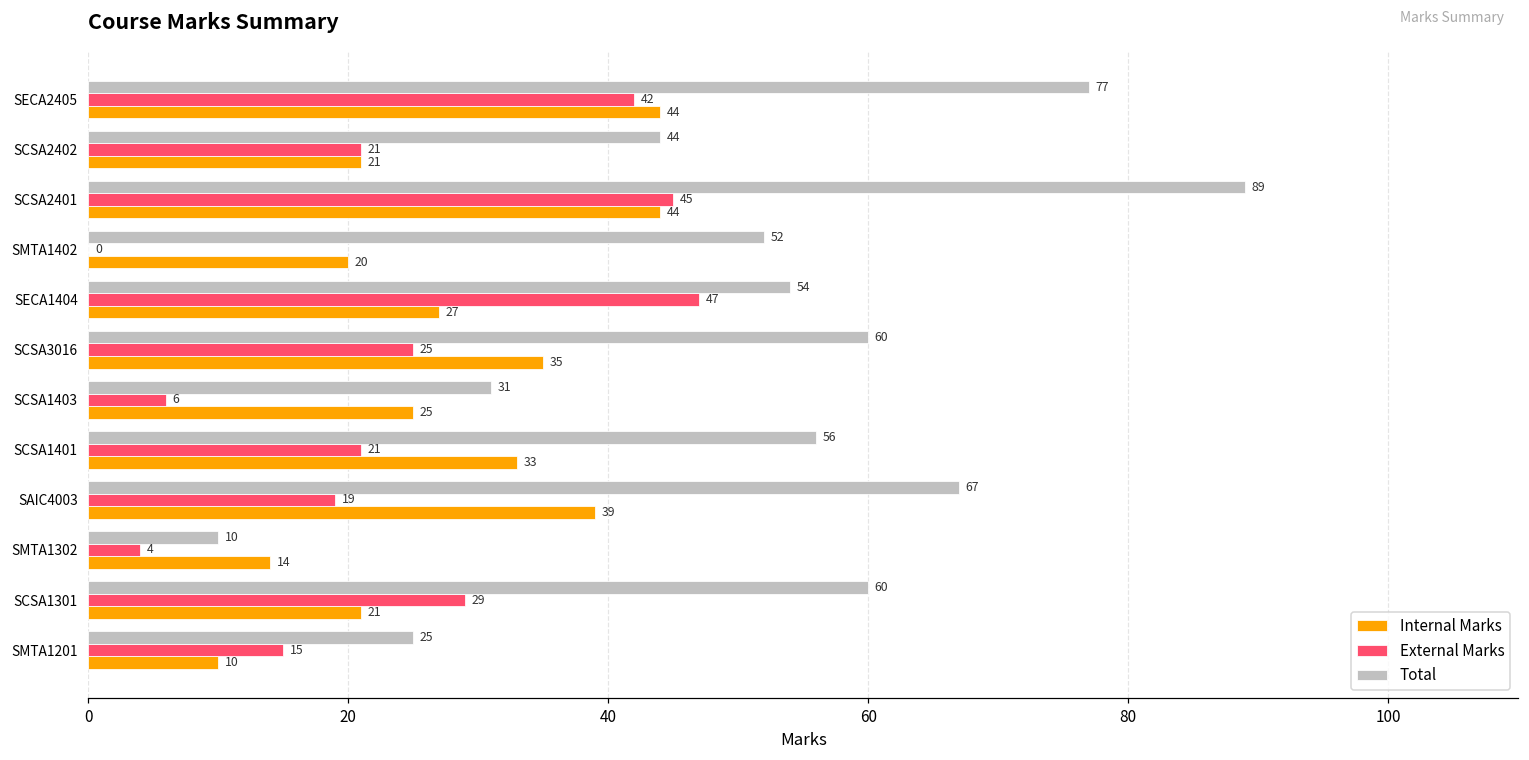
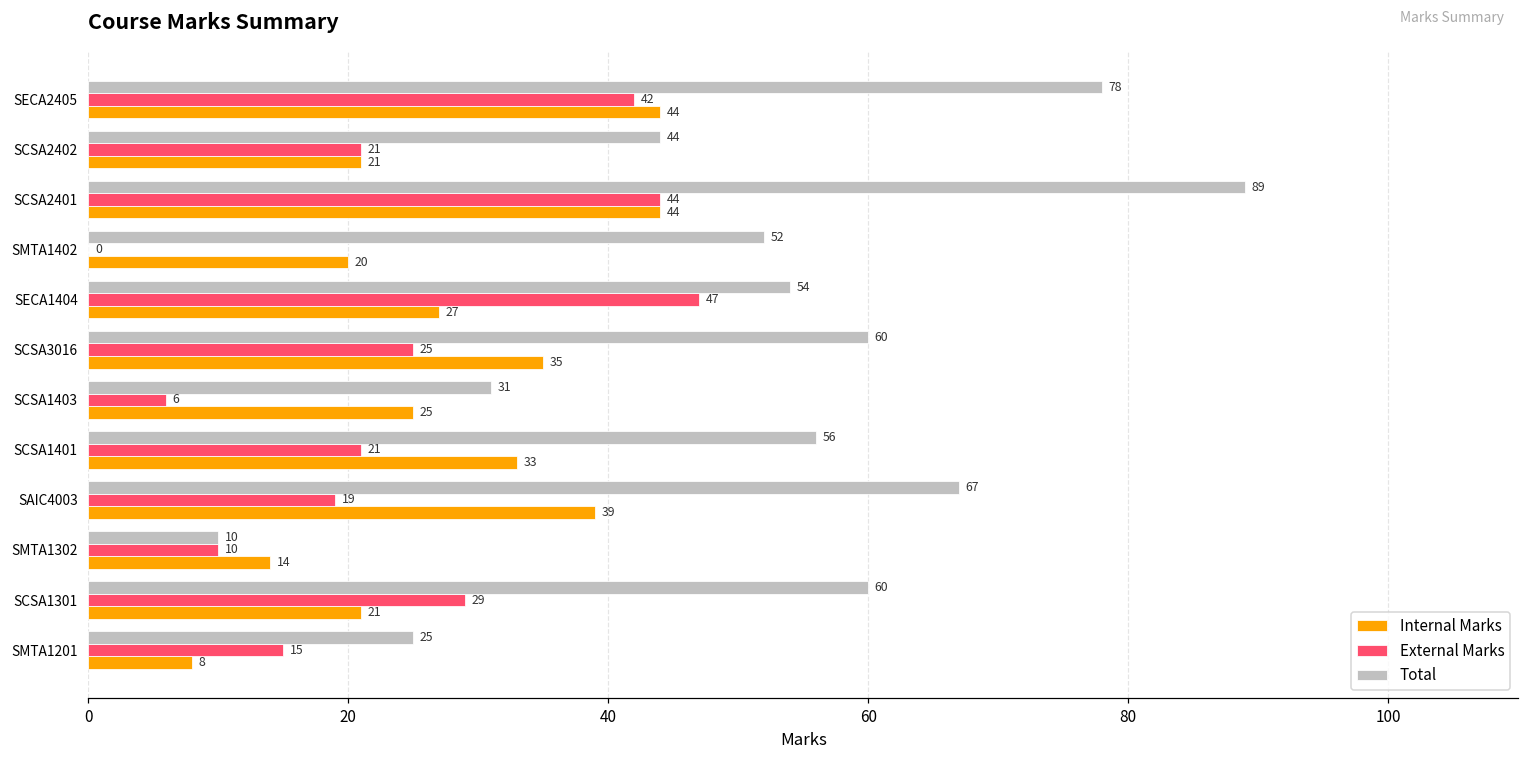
  {
    "Internal Marks": {
      "SECA2405": 44,
      "SCSA2402": 21,
      "SCSA2401": 44,
      "SMTA1402": 20,
      "SECA1404": 27,
      "SCSA3016": 35,
      "SCSA1403": 25,
      "SCSA1401": 33,
      "SAIC4003": 39,
      "SMTA1302": 14,
      "SCSA1301": 21,
-     "SMTA1201": 10
+     "SMTA1201": 8
    },
    "External Marks": {
      "SECA2405": 42,
      "SCSA2402": 21,
-     "SCSA2401": 45,
+     "SCSA2401": 44,
      "SMTA1402": 0,
      "SECA1404": 47,
      "SCSA3016": 25,
      "SCSA1403": 6,
      "SCSA1401": 21,
      "SAIC4003": 19,
-     "SMTA1302": 4,
+     "SMTA1302": 10,
      "SCSA1301": 29,
      "SMTA1201": 15
    },
    "Total": {
-     "SECA2405": 77,
+     "SECA2405": 78,
      "SCSA2402": 44,
      "SCSA2401": 89,
      "SMTA1402": 52,
      "SECA1404": 54,
      "SCSA3016": 60,
      "SCSA1403": 31,
      "SCSA1401": 56,
      "SAIC4003": 67,
      "SMTA1302": 10,
      "SCSA1301": 60,
      "SMTA1201": 25
    }
  }
